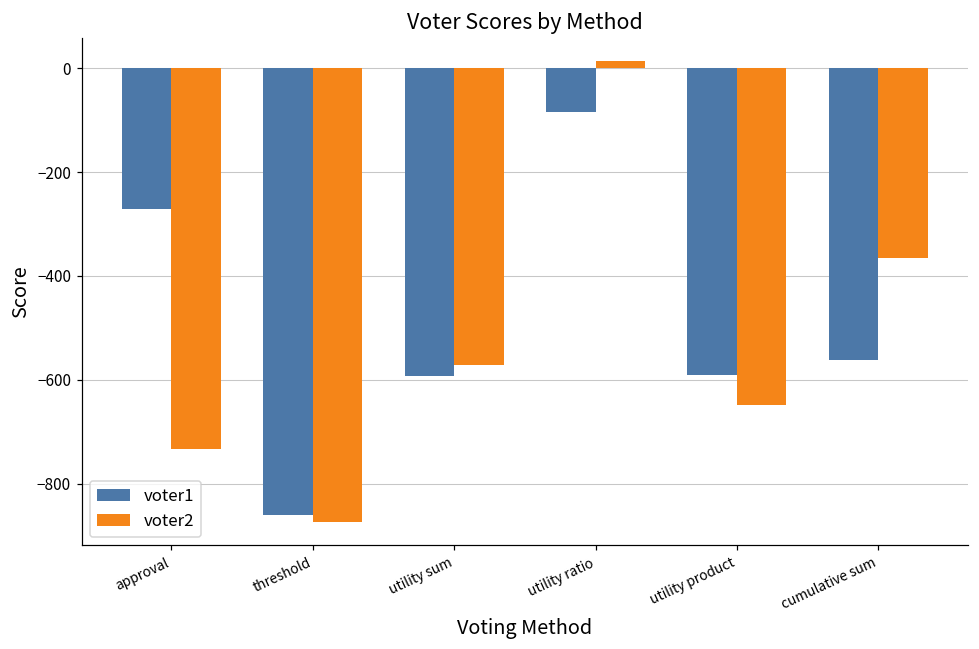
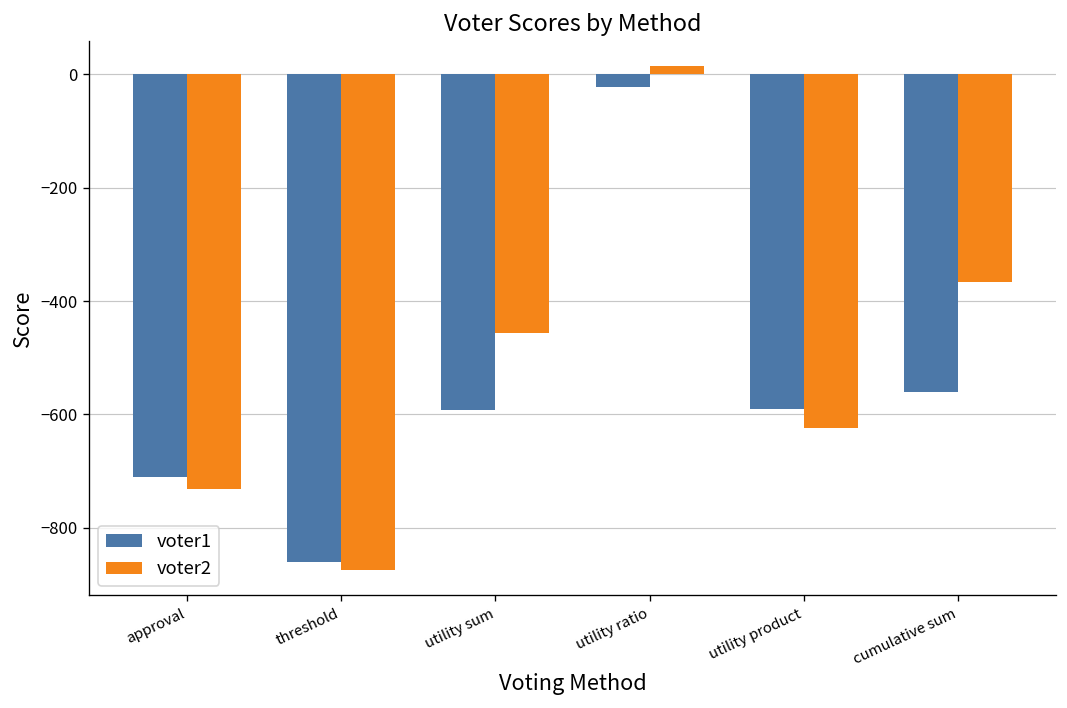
  {
    "voter1": {
-     "approval": -270,
+     "approval": -710,
      "threshold": -860,
      "utility sum": -590,
-     "utility ratio": -80,
+     "utility ratio": -20,
      "utility product": -590,
      "cumulative sum": -560
    },
    "voter2": {
      "approval": -730,
      "threshold": -870,
-     "utility sum": -570,
+     "utility sum": -460,
      "utility ratio": 10,
-     "utility product": -650,
+     "utility product": -620,
      "cumulative sum": -370
    }
  }
